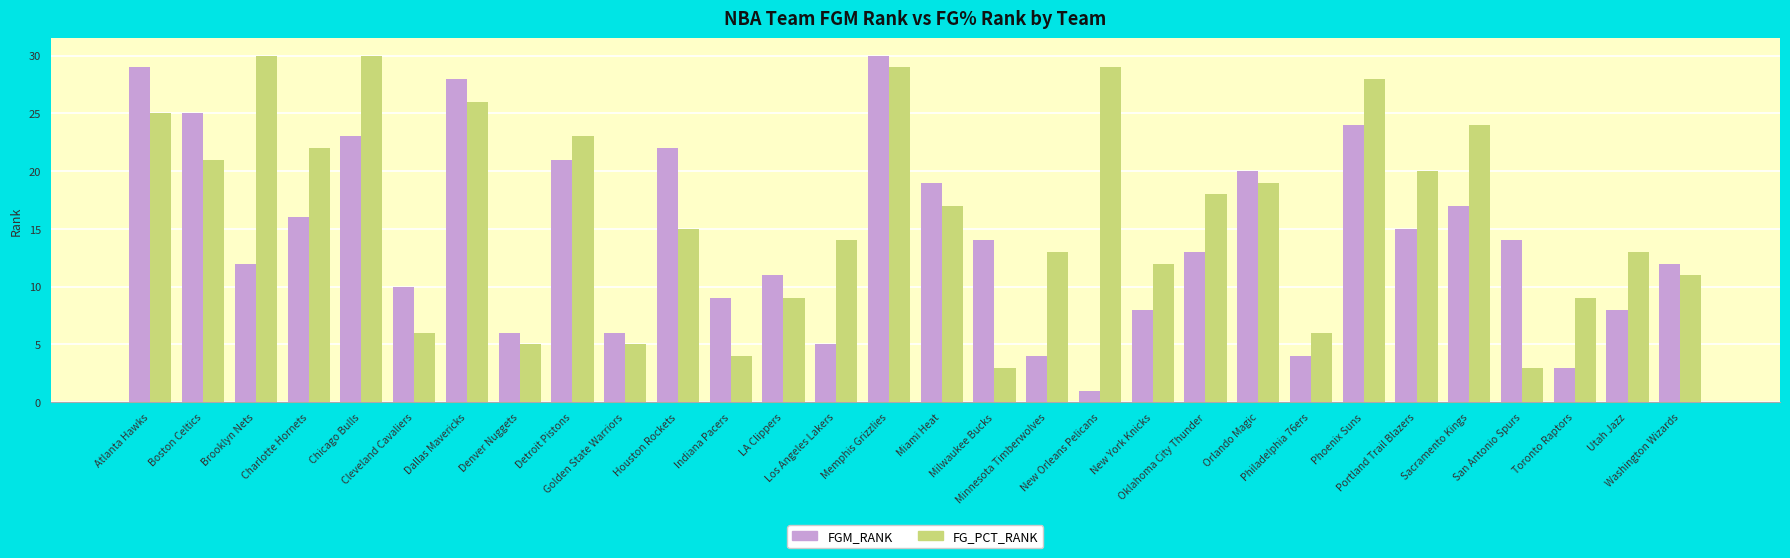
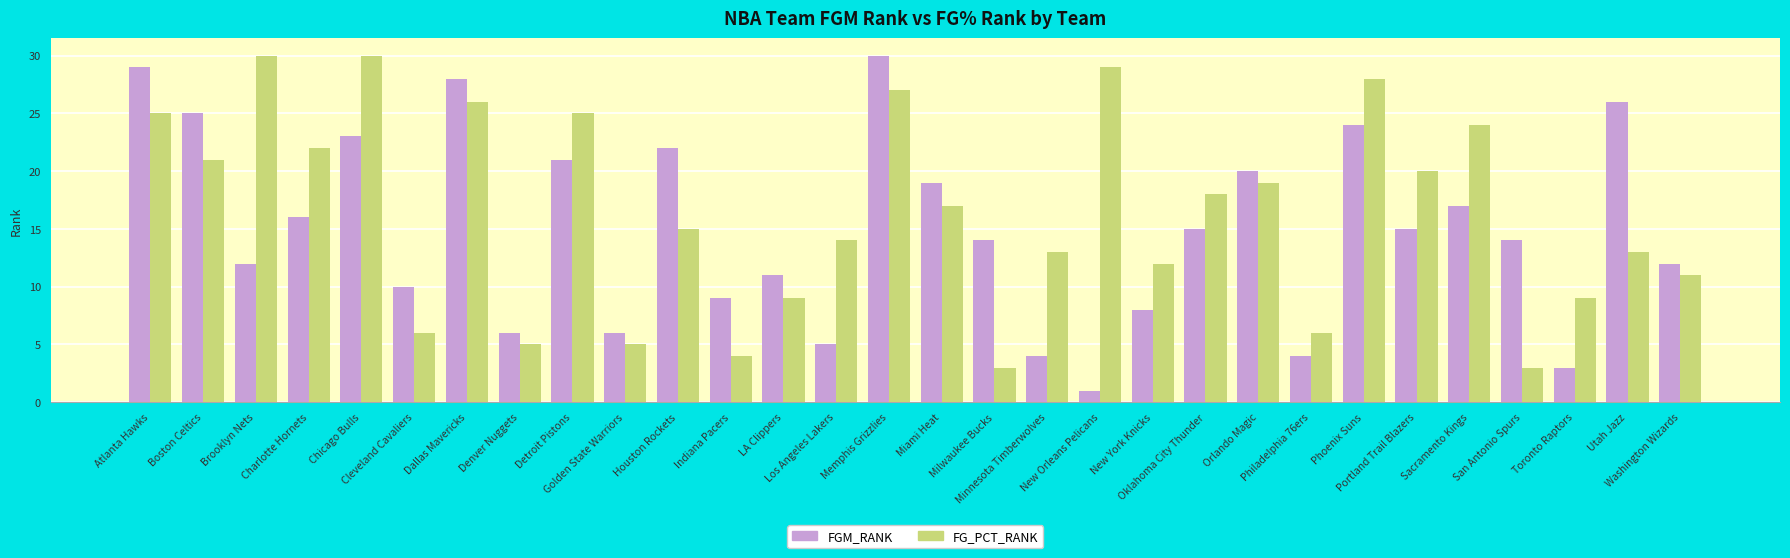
  {
    "FGM_RANK": {
      "Atlanta Hawks": 29,
      "Boston Celtics": 25,
      "Brooklyn Nets": 12,
      "Charlotte Hornets": 16,
      "Chicago Bulls": 23,
      "Cleveland Cavaliers": 10,
      "Dallas Mavericks": 28,
      "Denver Nuggets": 6,
      "Detroit Pistons": 21,
      "Golden State Warriors": 6,
      "Houston Rockets": 22,
      "Indiana Pacers": 9,
      "LA Clippers": 11,
      "Los Angeles Lakers": 5,
      "Memphis Grizzlies": 30,
      "Miami Heat": 19,
      "Milwaukee Bucks": 14,
      "Minnesota Timberwolves": 4,
      "New Orleans Pelicans": 1,
      "New York Knicks": 8,
-     "Oklahoma City Thunder": 13,
+     "Oklahoma City Thunder": 15,
      "Orlando Magic": 20,
      "Philadelphia 76ers": 4,
      "Phoenix Suns": 24,
      "Portland Trail Blazers": 15,
      "Sacramento Kings": 17,
      "San Antonio Spurs": 14,
      "Toronto Raptors": 3,
-     "Utah Jazz": 8,
+     "Utah Jazz": 26,
      "Washington Wizards": 12
    },
    "FG_PCT_RANK": {
      "Atlanta Hawks": 25,
      "Boston Celtics": 21,
      "Brooklyn Nets": 30,
      "Charlotte Hornets": 22,
      "Chicago Bulls": 30,
      "Cleveland Cavaliers": 6,
      "Dallas Mavericks": 26,
      "Denver Nuggets": 5,
-     "Detroit Pistons": 23,
+     "Detroit Pistons": 25,
      "Golden State Warriors": 5,
      "Houston Rockets": 15,
      "Indiana Pacers": 4,
      "LA Clippers": 9,
      "Los Angeles Lakers": 14,
-     "Memphis Grizzlies": 29,
+     "Memphis Grizzlies": 27,
      "Miami Heat": 17,
      "Milwaukee Bucks": 3,
      "Minnesota Timberwolves": 13,
      "New Orleans Pelicans": 29,
      "New York Knicks": 12,
      "Oklahoma City Thunder": 18,
      "Orlando Magic": 19,
      "Philadelphia 76ers": 6,
      "Phoenix Suns": 28,
      "Portland Trail Blazers": 20,
      "Sacramento Kings": 24,
      "San Antonio Spurs": 3,
      "Toronto Raptors": 9,
      "Utah Jazz": 13,
      "Washington Wizards": 11
    }
  }
